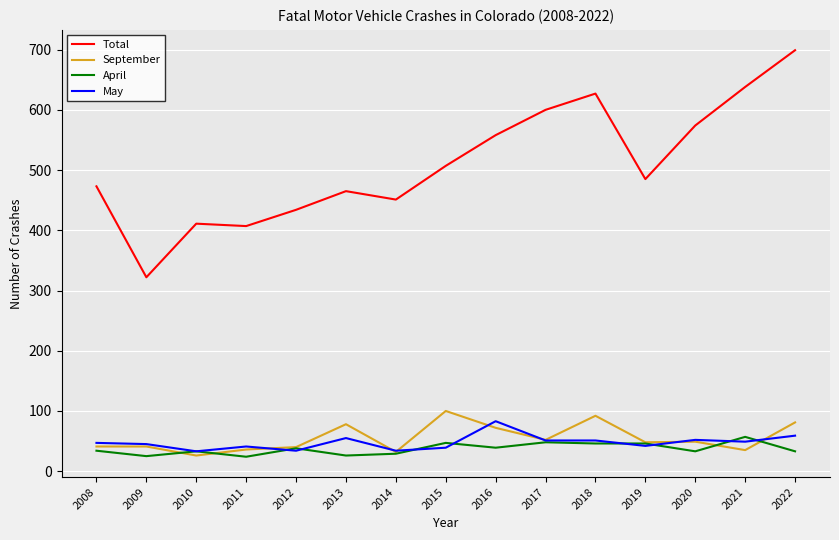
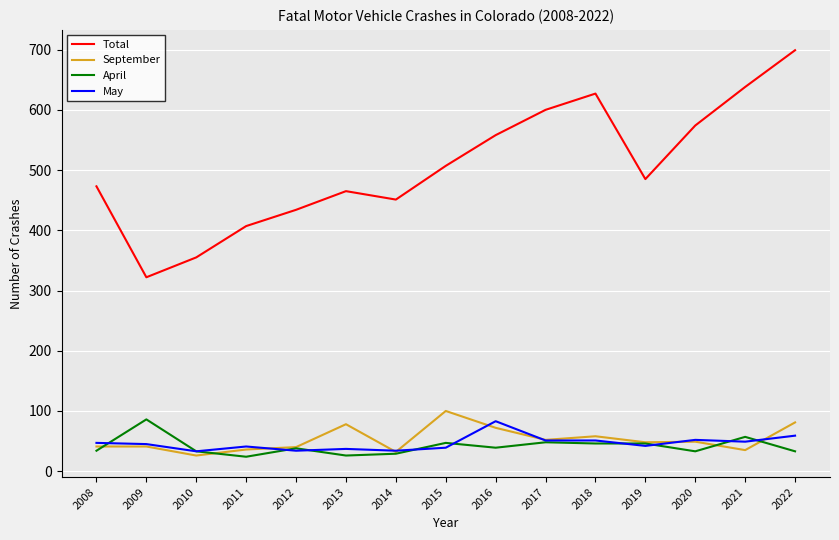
  {
    "Total": {
      "2008": 470,
      "2009": 320,
-     "2010": 410,
+     "2010": 360,
      "2011": 410,
      "2012": 430,
      "2013": 470,
      "2014": 450,
      "2015": 510,
      "2016": 560,
      "2017": 600,
      "2018": 630,
      "2019": 490,
      "2020": 570,
      "2021": 640,
      "2022": 700
    },
    "September": {
      "2008": 40,
      "2010": 30,
      "2011": 40,
      "2013": 80,
      "2015": 100,
      "2016": 70,
-     "2018": 90,
+     "2018": 60,
      "2021": 40,
      "2022": 80
    },
    "April": {
      "2008": 30,
-     "2009": 30,
+     "2009": 90,
      "2011": 20,
      "2013": 30,
      "2015": 50,
      "2016": 40,
      "2018": 50,
      "2020": 30,
      "2021": 60,
      "2022": 30
    },
    "May": {
      "2008": 50,
      "2011": 40,
-     "2013": 60,
+     "2013": 40,
      "2015": 40,
      "2016": 80,
      "2018": 50,
      "2021": 50,
      "2022": 60
    }
  }
